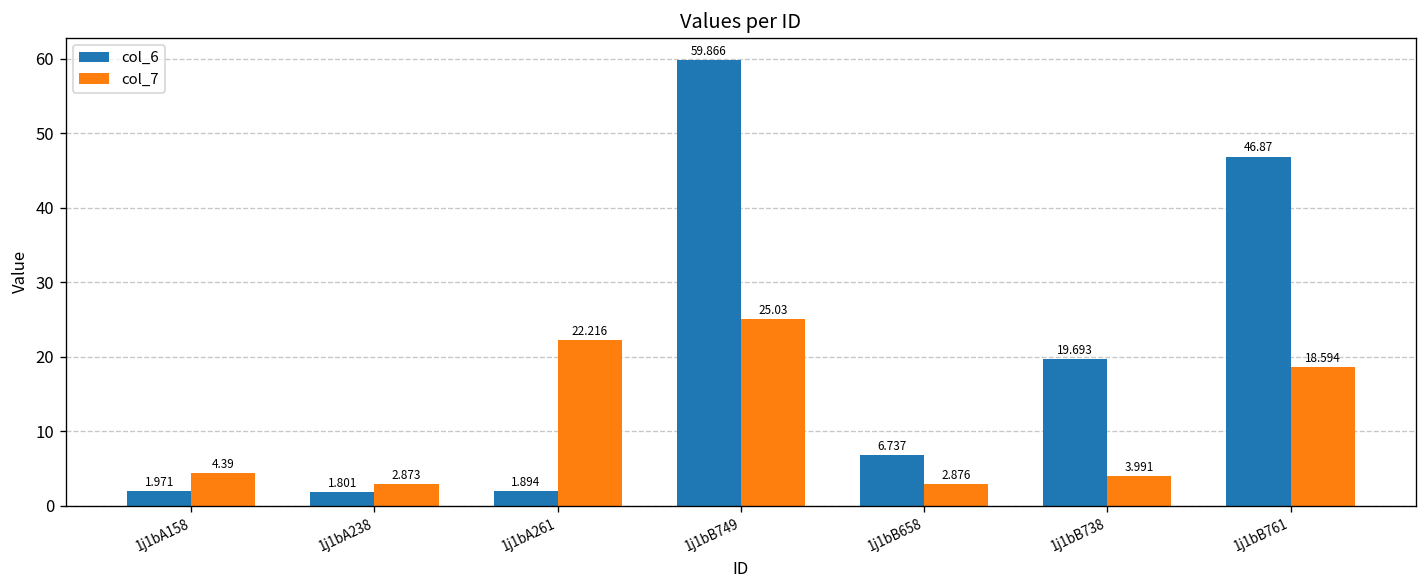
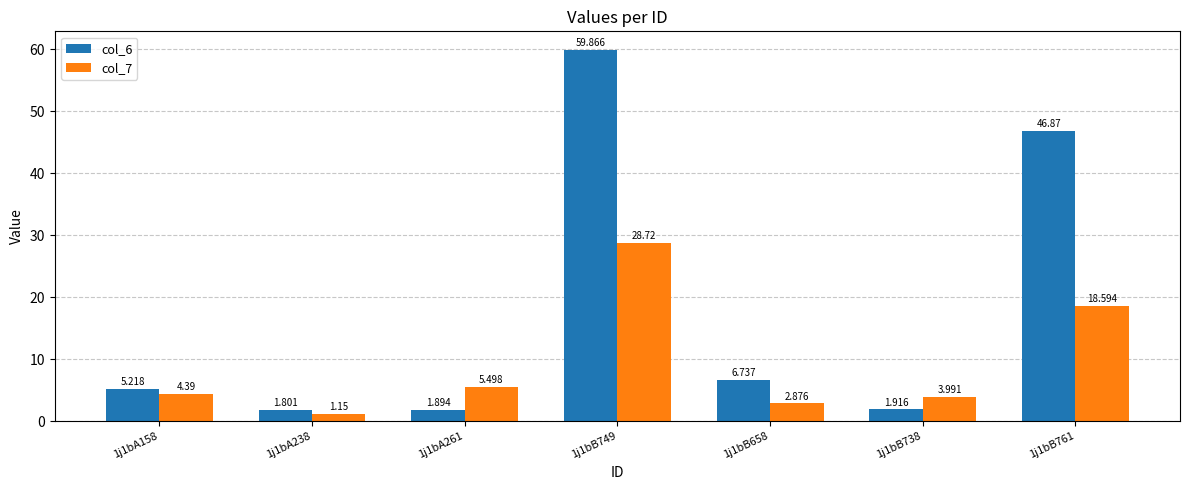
  {
    "col_6": {
-     "1j1bA158": 1.971,
+     "1j1bA158": 5.218,
      "1j1bA238": 1.801,
      "1j1bA261": 1.894,
      "1j1bB749": 59.866,
      "1j1bB658": 6.737,
-     "1j1bB738": 19.693,
+     "1j1bB738": 1.916,
      "1j1bB761": 46.87
    },
    "col_7": {
      "1j1bA158": 4.39,
-     "1j1bA238": 2.873,
-     "1j1bA261": 22.216,
-     "1j1bB749": 25.03,
+     "1j1bA238": 1.15,
+     "1j1bA261": 5.498,
+     "1j1bB749": 28.72,
      "1j1bB658": 2.876,
      "1j1bB738": 3.991,
      "1j1bB761": 18.594
    }
  }
